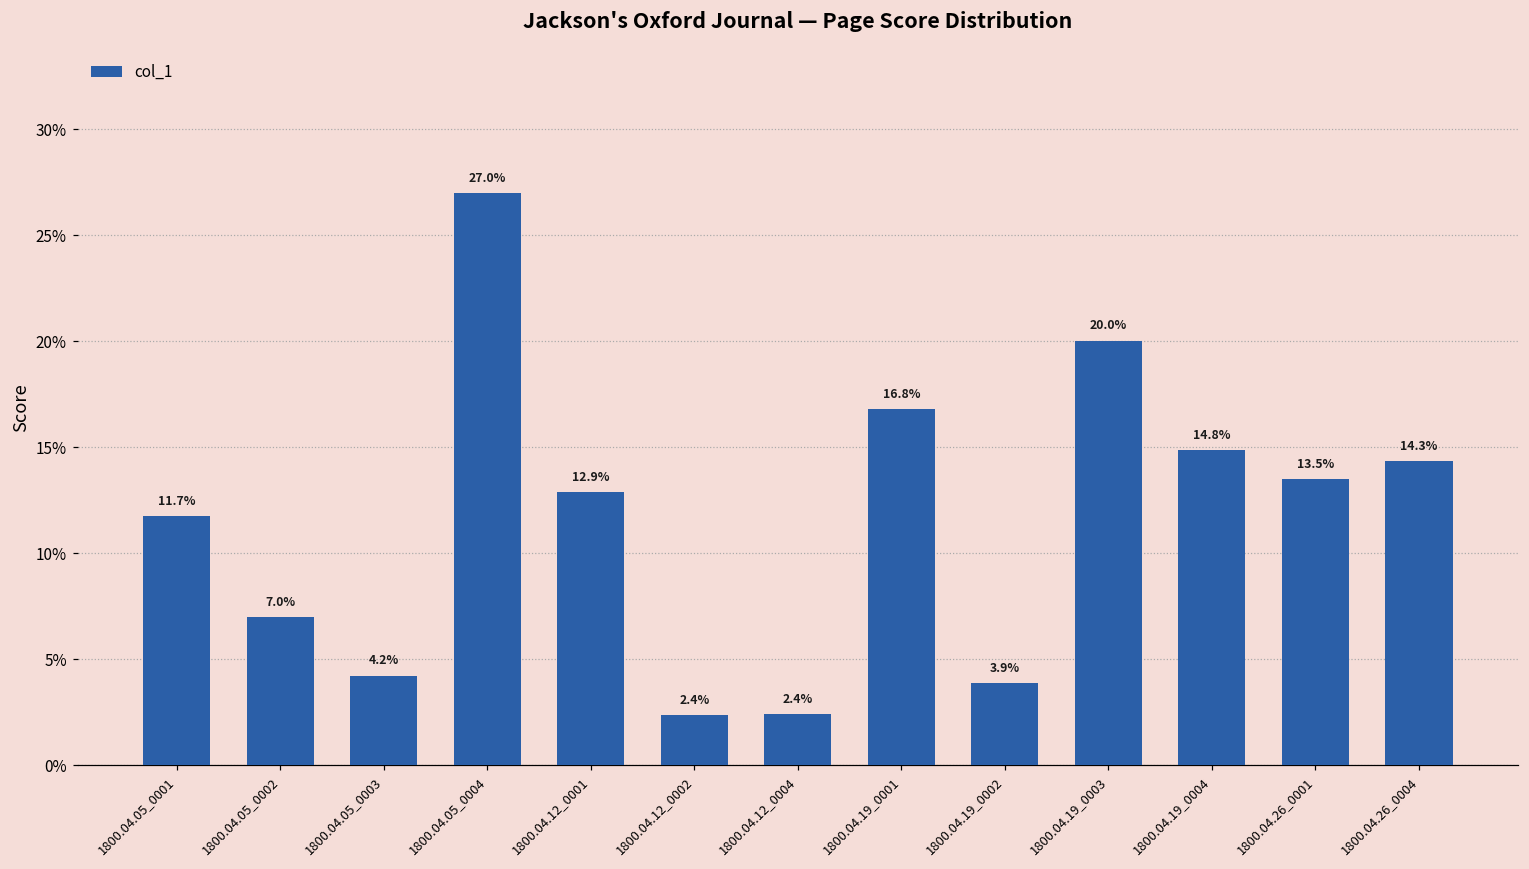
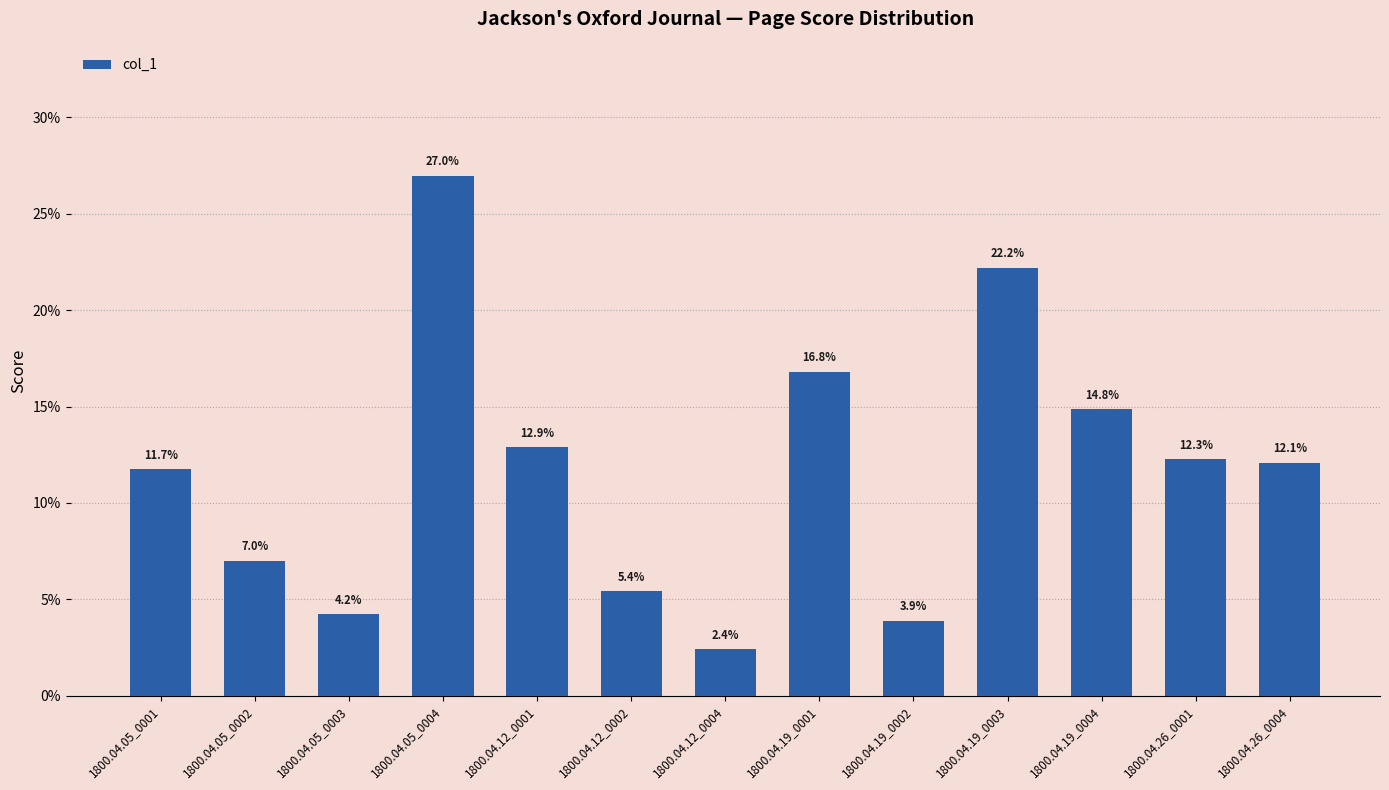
  {
    "1800.04.05_0001": "11.7%",
    "1800.04.05_0002": "7.0%",
    "1800.04.05_0003": "4.2%",
    "1800.04.05_0004": "27.0%",
    "1800.04.12_0001": "12.9%",
-   "1800.04.12_0002": "2.4%",
+   "1800.04.12_0002": "5.4%",
    "1800.04.12_0004": "2.4%",
    "1800.04.19_0001": "16.8%",
    "1800.04.19_0002": "3.9%",
-   "1800.04.19_0003": "20.0%",
+   "1800.04.19_0003": "22.2%",
    "1800.04.19_0004": "14.8%",
-   "1800.04.26_0001": "13.5%",
-   "1800.04.26_0004": "14.3%"
+   "1800.04.26_0001": "12.3%",
+   "1800.04.26_0004": "12.1%"
  }
